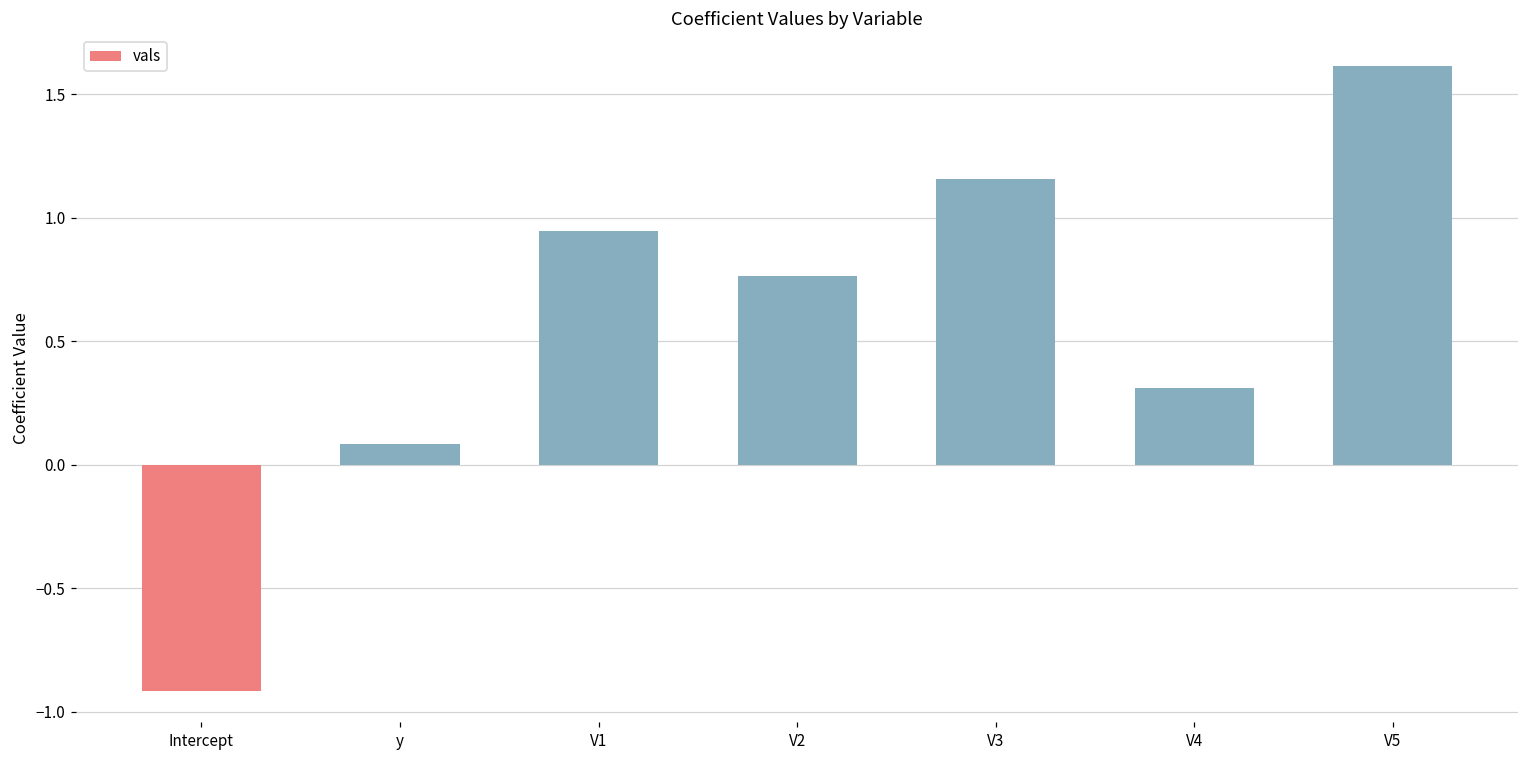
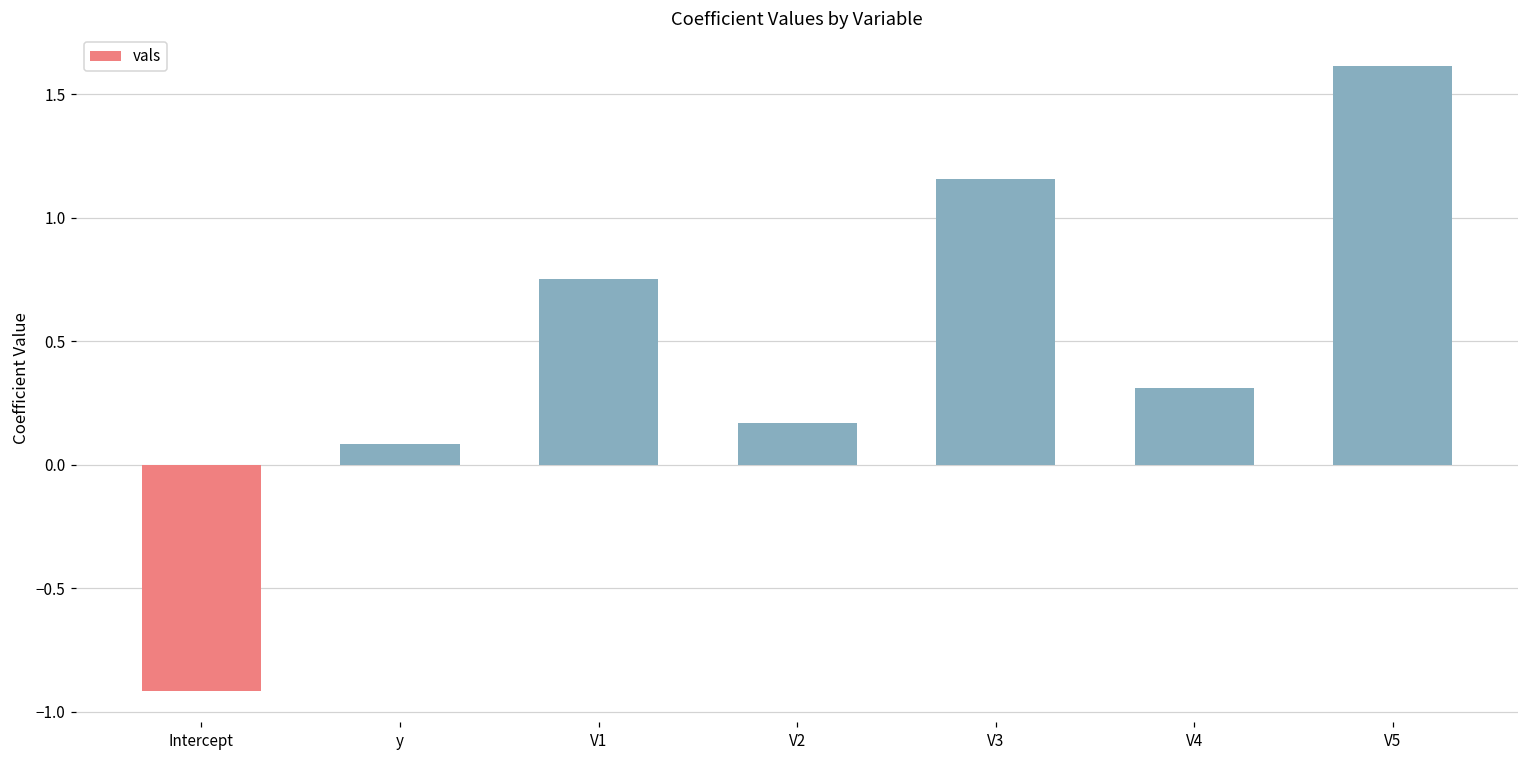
  {
    "Intercept": -0.91,
    "y": 0.09,
-   "V1": 0.95,
-   "V2": 0.76,
+   "V1": 0.75,
+   "V2": 0.17,
    "V3": 1.16,
    "V4": 0.31,
    "V5": 1.62
  }
